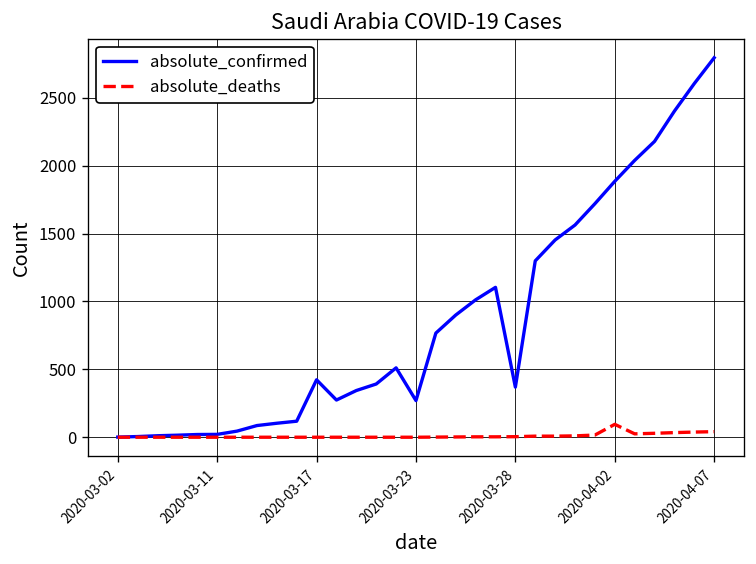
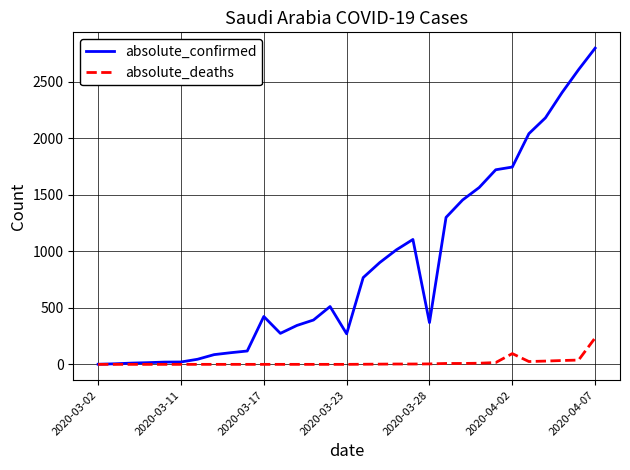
  {
    "absolute_confirmed": {
      "2020-03-17": 420,
      "2020-03-23": 270,
      "2020-03-28": 370,
-     "2020-04-02": 1890,
+     "2020-04-02": 1740,
      "2020-04-07": 2800
    },
    "absolute_deaths": {
      "2020-03-17": 0,
      "2020-03-23": 0,
      "2020-03-28": 0,
      "2020-04-02": 100,
-     "2020-04-07": 40
+     "2020-04-07": 230
    }
  }
